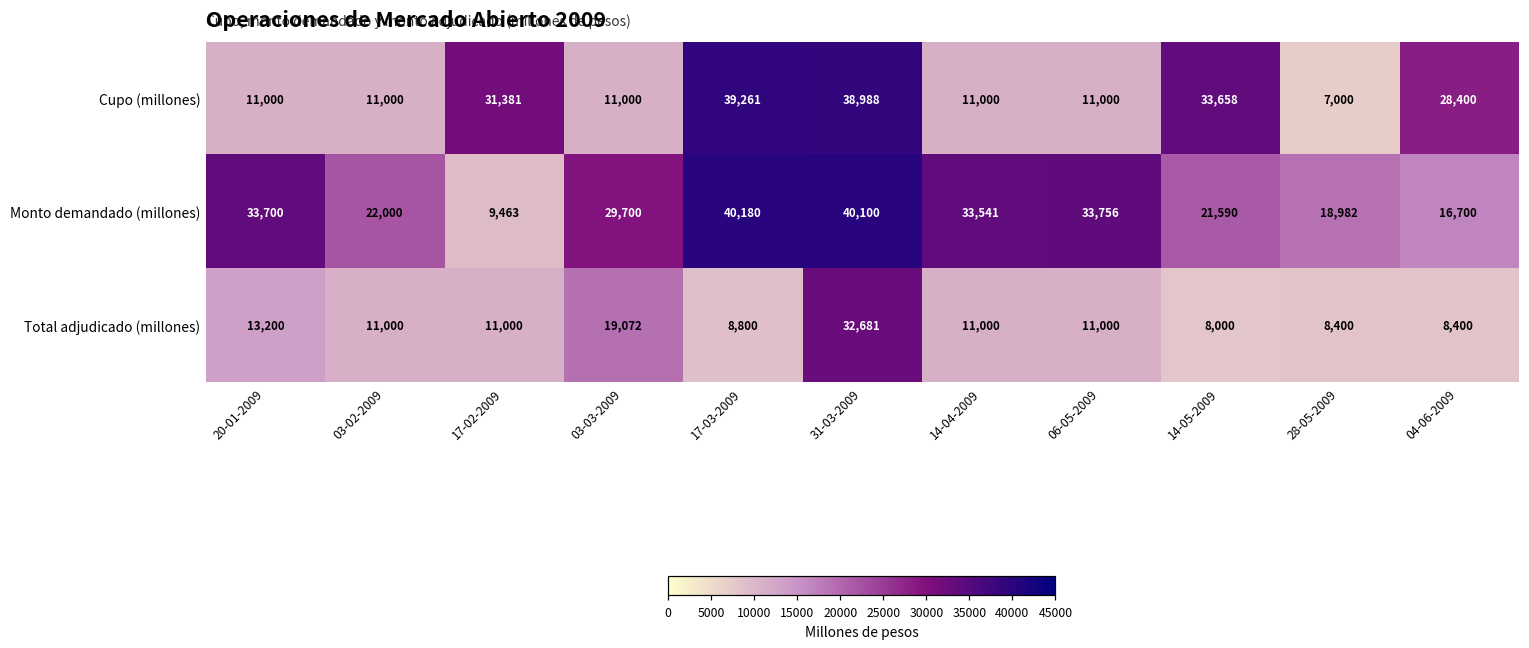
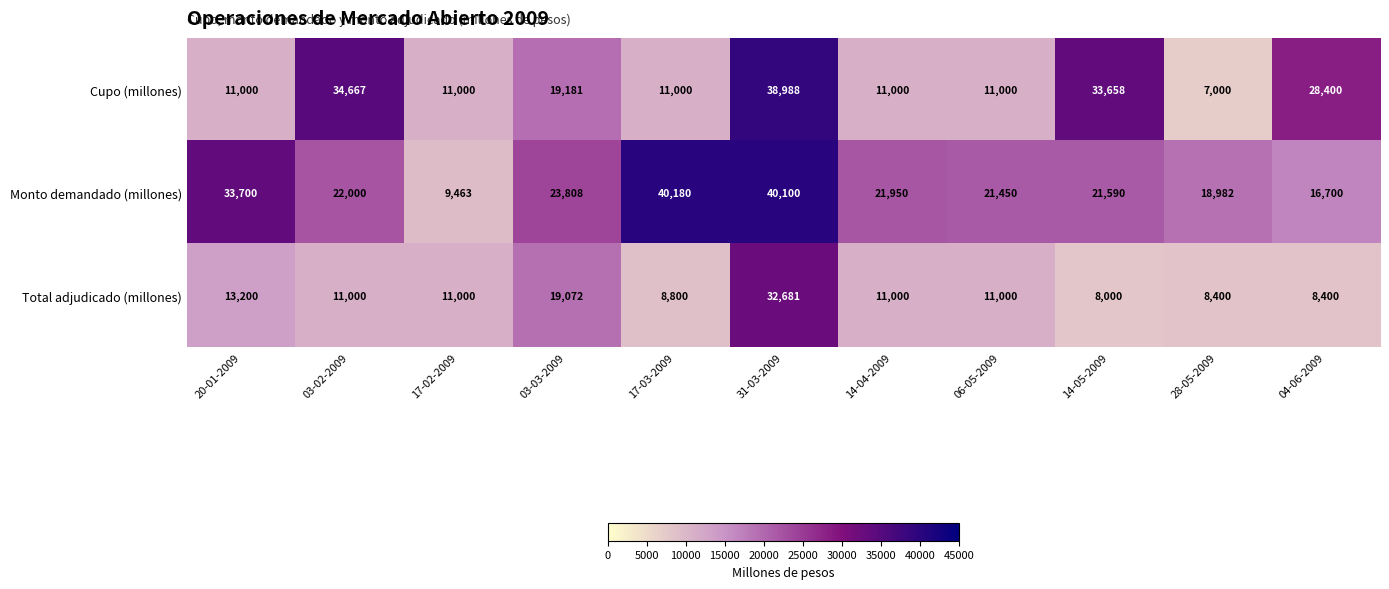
  {
    "Cupo (millones)": {
      "20-01-2009": "11,000",
-     "03-02-2009": "11,000",
-     "17-02-2009": "31,381",
-     "03-03-2009": "11,000",
-     "17-03-2009": "39,261",
+     "03-02-2009": "34,667",
+     "17-02-2009": "11,000",
+     "03-03-2009": "19,181",
+     "17-03-2009": "11,000",
      "31-03-2009": "38,988",
      "14-04-2009": "11,000",
      "06-05-2009": "11,000",
      "14-05-2009": "33,658",
      "28-05-2009": "7,000",
      "04-06-2009": "28,400"
    },
    "Monto demandado (millones)": {
      "20-01-2009": "33,700",
      "03-02-2009": "22,000",
      "17-02-2009": "9,463",
-     "03-03-2009": "29,700",
+     "03-03-2009": "23,808",
      "17-03-2009": "40,180",
      "31-03-2009": "40,100",
-     "14-04-2009": "33,541",
-     "06-05-2009": "33,756",
+     "14-04-2009": "21,950",
+     "06-05-2009": "21,450",
      "14-05-2009": "21,590",
      "28-05-2009": "18,982",
      "04-06-2009": "16,700"
    },
    "Total adjudicado (millones)": {
      "20-01-2009": "13,200",
      "03-02-2009": "11,000",
      "17-02-2009": "11,000",
      "03-03-2009": "19,072",
      "17-03-2009": "8,800",
      "31-03-2009": "32,681",
      "14-04-2009": "11,000",
      "06-05-2009": "11,000",
      "14-05-2009": "8,000",
      "28-05-2009": "8,400",
      "04-06-2009": "8,400"
    }
  }
